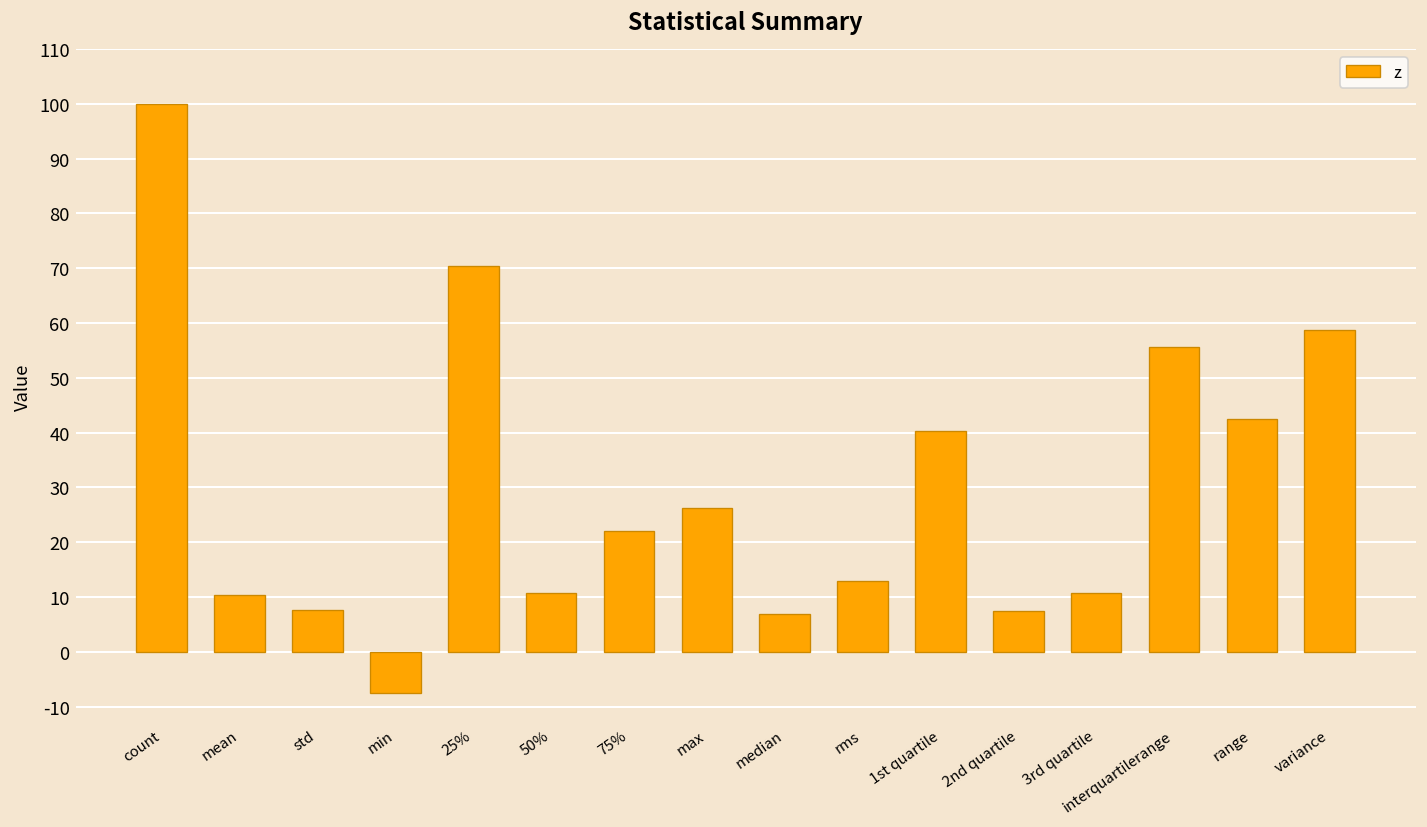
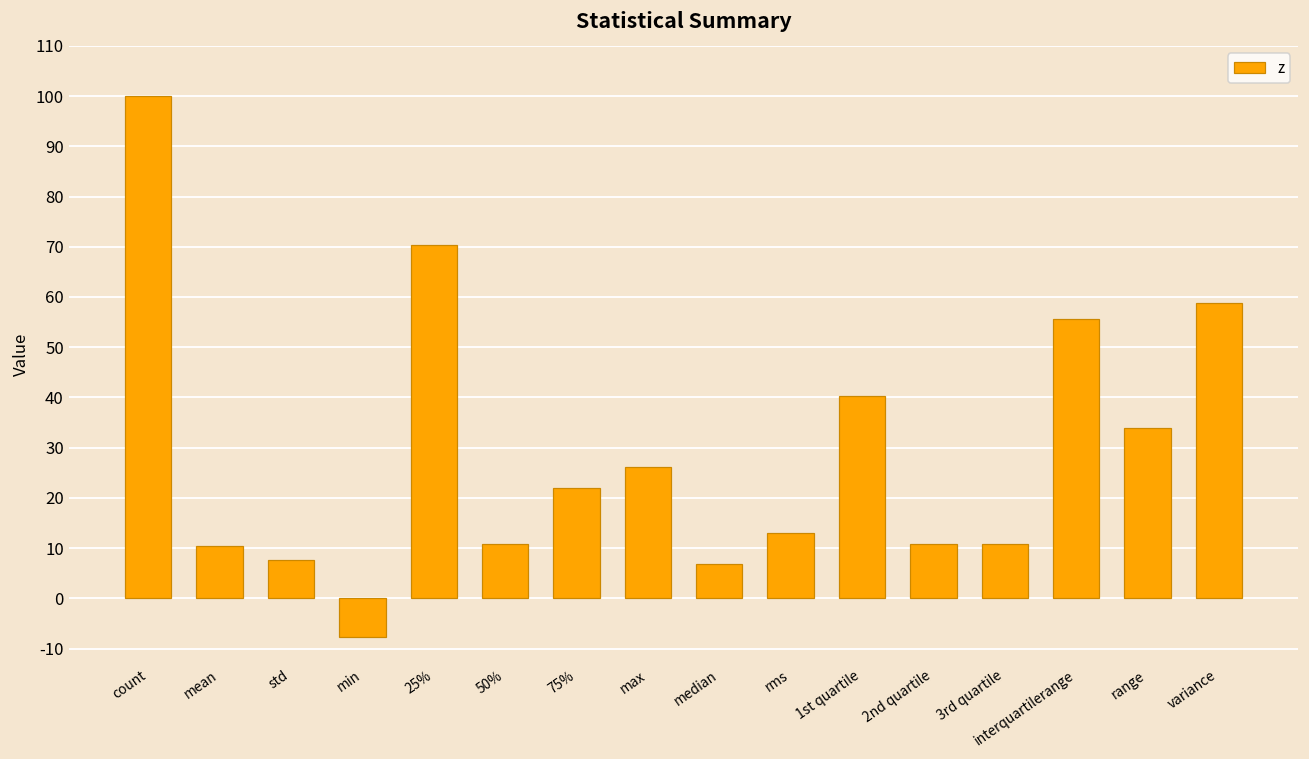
  {
    "count": 100,
    "mean": 10,
    "std": 8,
    "min": -8,
    "25%": 70,
    "50%": 11,
    "75%": 22,
    "max": 26,
    "median": 7,
    "rms": 13,
    "1st quartile": 40,
-   "2nd quartile": 7,
+   "2nd quartile": 11,
    "3rd quartile": 11,
    "interquartilerange": 56,
-   "range": 43,
+   "range": 34,
    "variance": 59
  }
